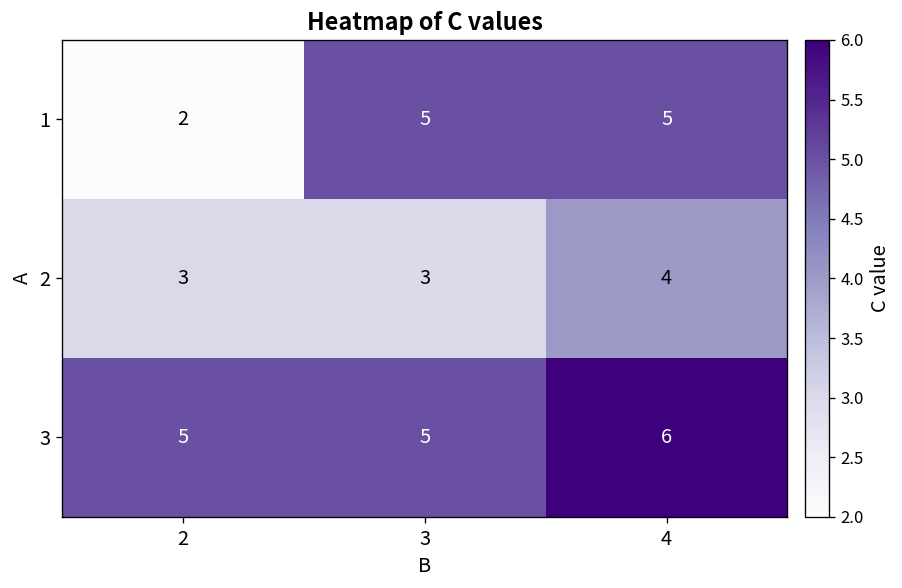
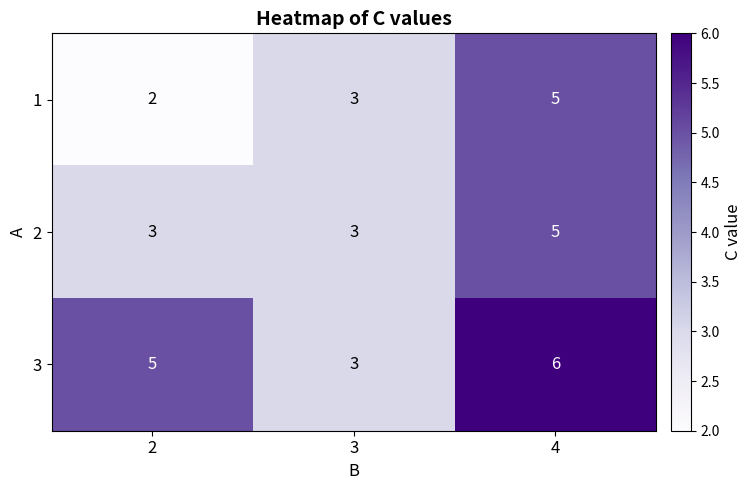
  {
    "1": {
      "2": 2,
-     "3": 5,
+     "3": 3,
      "4": 5
    },
    "2": {
      "2": 3,
      "3": 3,
-     "4": 4
+     "4": 5
    },
    "3": {
      "2": 5,
-     "3": 5,
+     "3": 3,
      "4": 6
    }
  }
